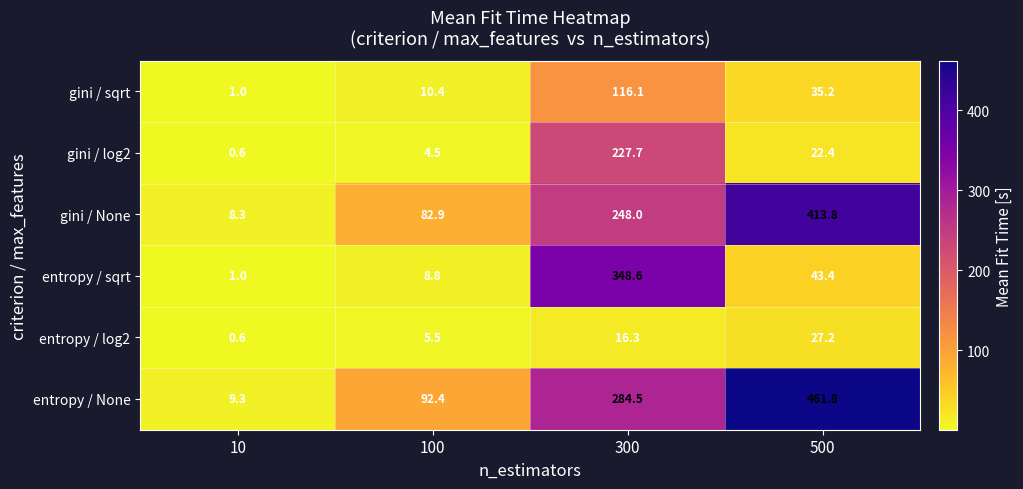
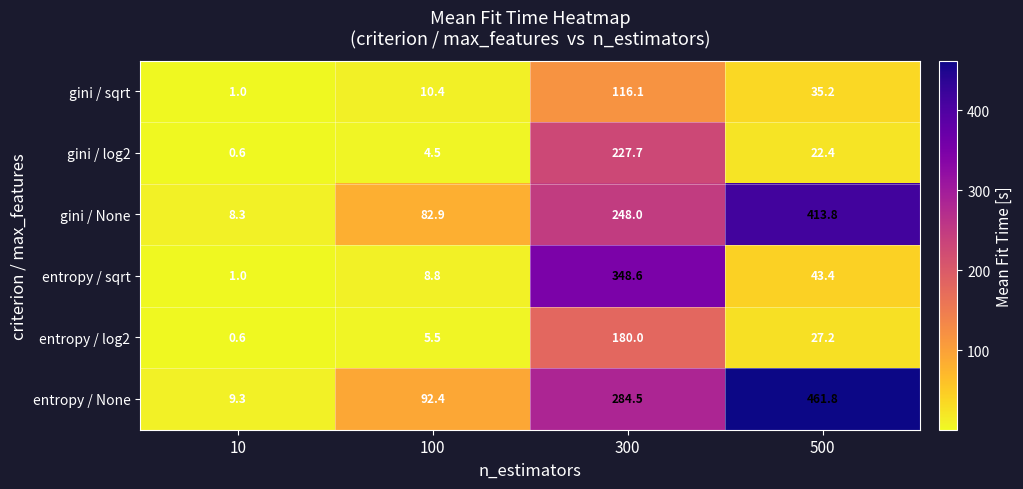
  {
    "gini / sqrt": {
      "10": 1.0,
      "100": 10.4,
      "300": 116.1,
      "500": 35.2
    },
    "gini / log2": {
      "10": 0.6,
      "100": 4.5,
      "300": 227.7,
      "500": 22.4
    },
    "gini / None": {
      "10": 8.3,
      "100": 82.9,
      "300": 248.0,
      "500": 413.8
    },
    "entropy / sqrt": {
      "10": 1.0,
      "100": 8.8,
      "300": 348.6,
      "500": 43.4
    },
    "entropy / log2": {
      "10": 0.6,
      "100": 5.5,
-     "300": 16.3,
+     "300": 180.0,
      "500": 27.2
    },
    "entropy / None": {
      "10": 9.3,
      "100": 92.4,
      "300": 284.5,
      "500": 461.8
    }
  }
